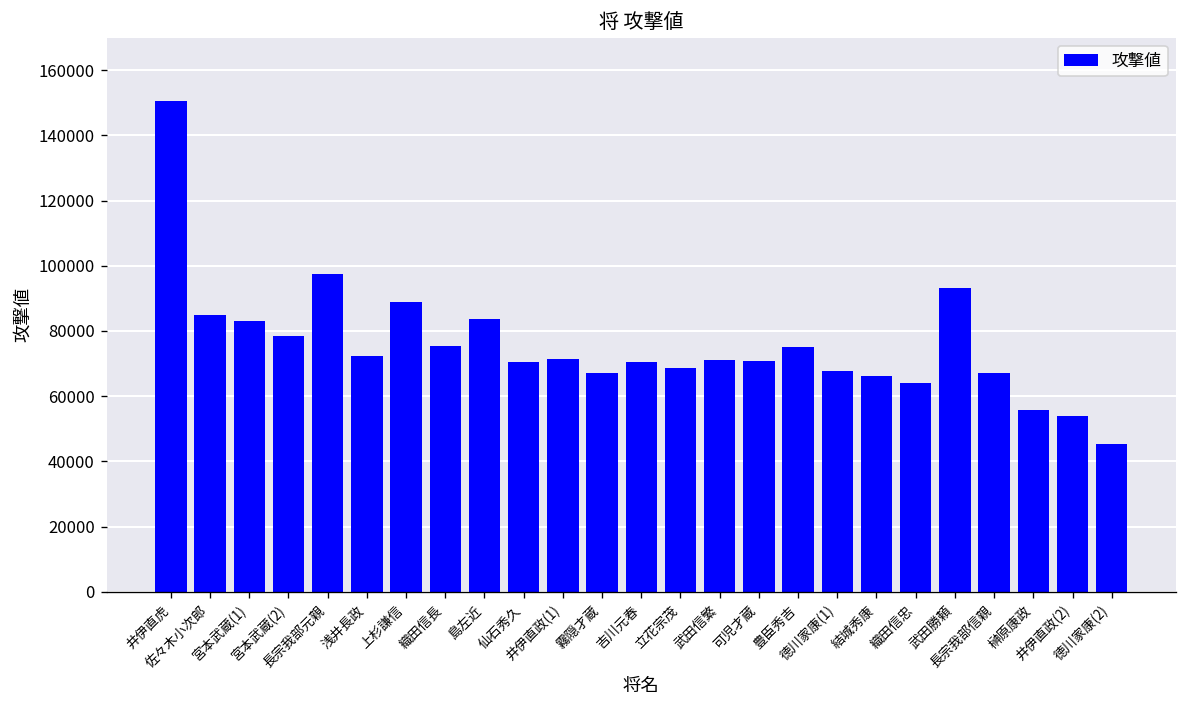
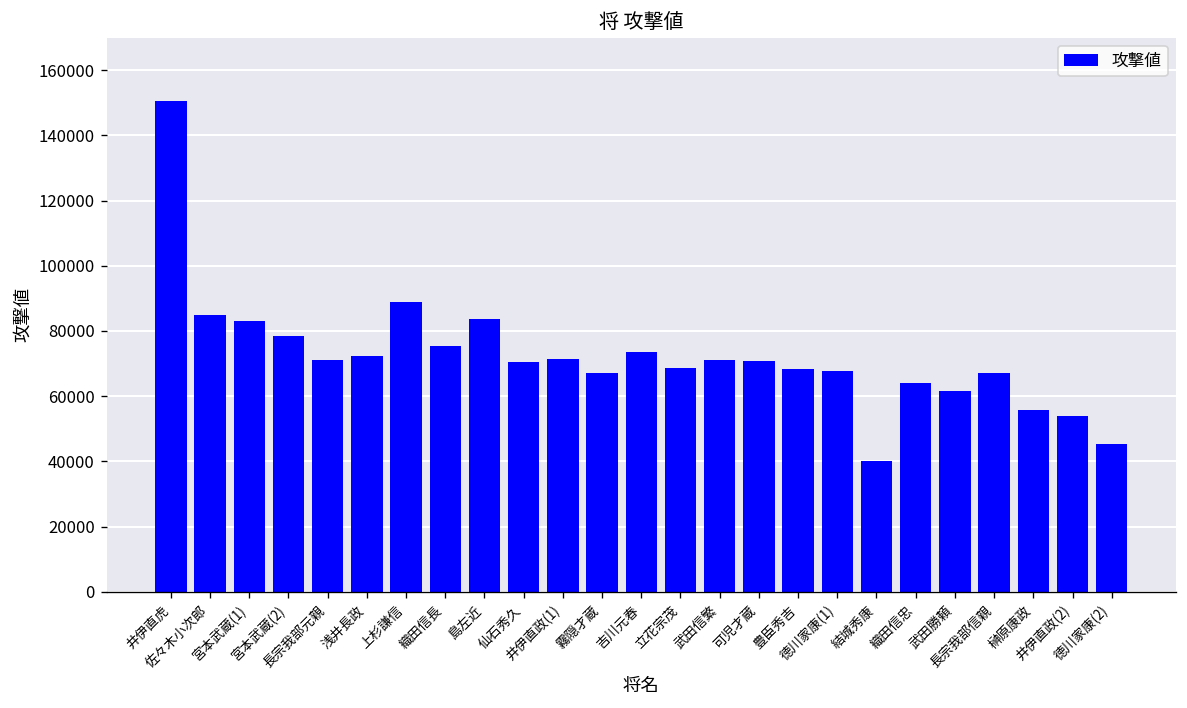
  {
    "井伊直虎": 151000,
    "佐々木小次郎": 85000,
    "宮本武蔵(1)": 83000,
    "宮本武蔵(2)": 78000,
-   "長宗我部元親": 97000,
+   "長宗我部元親": 71000,
    "浅井長政": 72000,
    "上杉謙信": 89000,
    "織田信長": 75000,
    "島左近": 84000,
    "仙石秀久": 70000,
    "井伊直政(1)": 71000,
    "霧隠才蔵": 67000,
-   "吉川元春": 70000,
+   "吉川元春": 74000,
    "立花宗茂": 69000,
    "武田信繁": 71000,
    "可児才蔵": 71000,
-   "豊臣秀吉": 75000,
+   "豊臣秀吉": 68000,
    "徳川家康(1)": 68000,
-   "結城秀康": 66000,
+   "結城秀康": 40000,
    "織田信忠": 64000,
-   "武田勝頼": 93000,
+   "武田勝頼": 62000,
    "長宗我部信親": 67000,
    "榊原康政": 56000,
    "井伊直政(2)": 54000,
    "徳川家康(2)": 45000
  }
